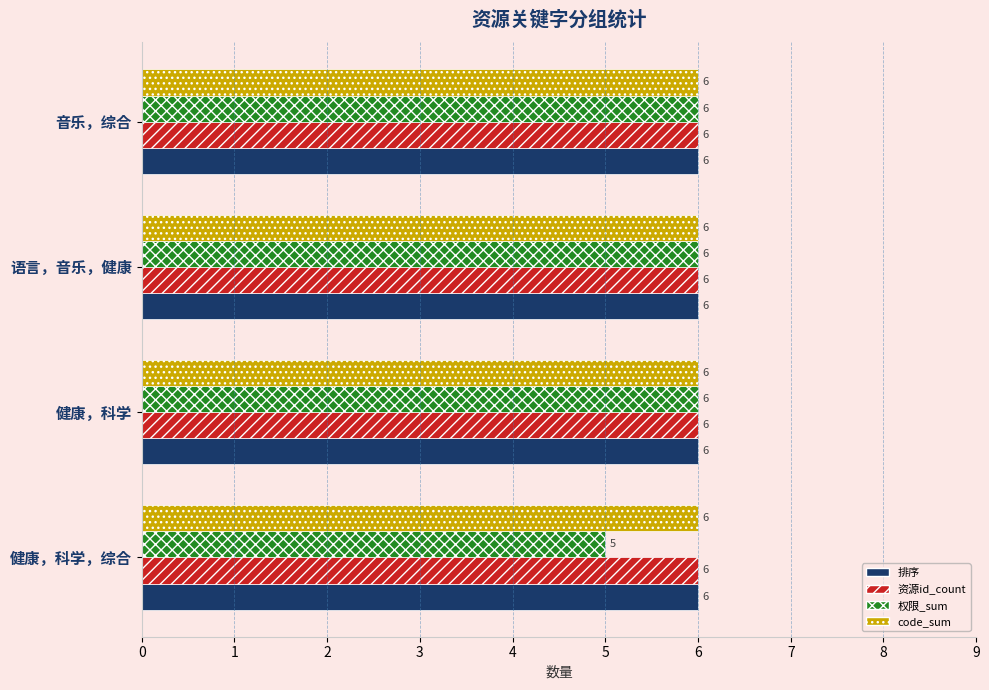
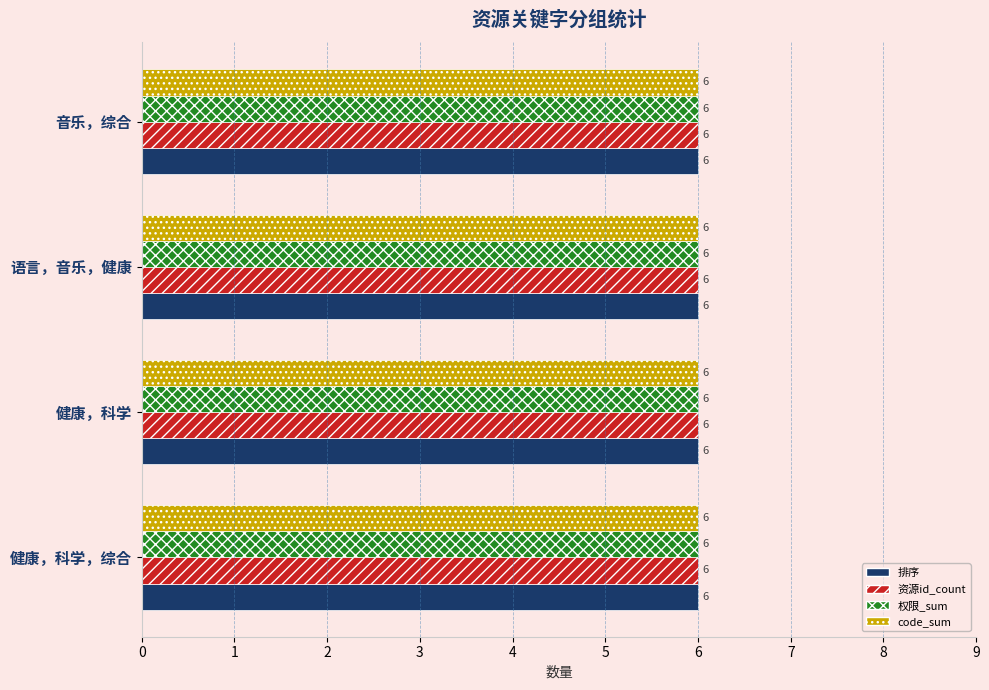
  {
    "排序": {
      "音乐，综合": 6,
      "语言，音乐，健康": 6,
      "健康，科学": 6,
      "健康，科学，综合": 6
    },
    "资源id_count": {
      "音乐，综合": 6,
      "语言，音乐，健康": 6,
      "健康，科学": 6,
      "健康，科学，综合": 6
    },
    "权限_sum": {
      "音乐，综合": 6,
      "语言，音乐，健康": 6,
      "健康，科学": 6,
-     "健康，科学，综合": 5
+     "健康，科学，综合": 6
    },
    "code_sum": {
      "音乐，综合": 6,
      "语言，音乐，健康": 6,
      "健康，科学": 6,
      "健康，科学，综合": 6
    }
  }
